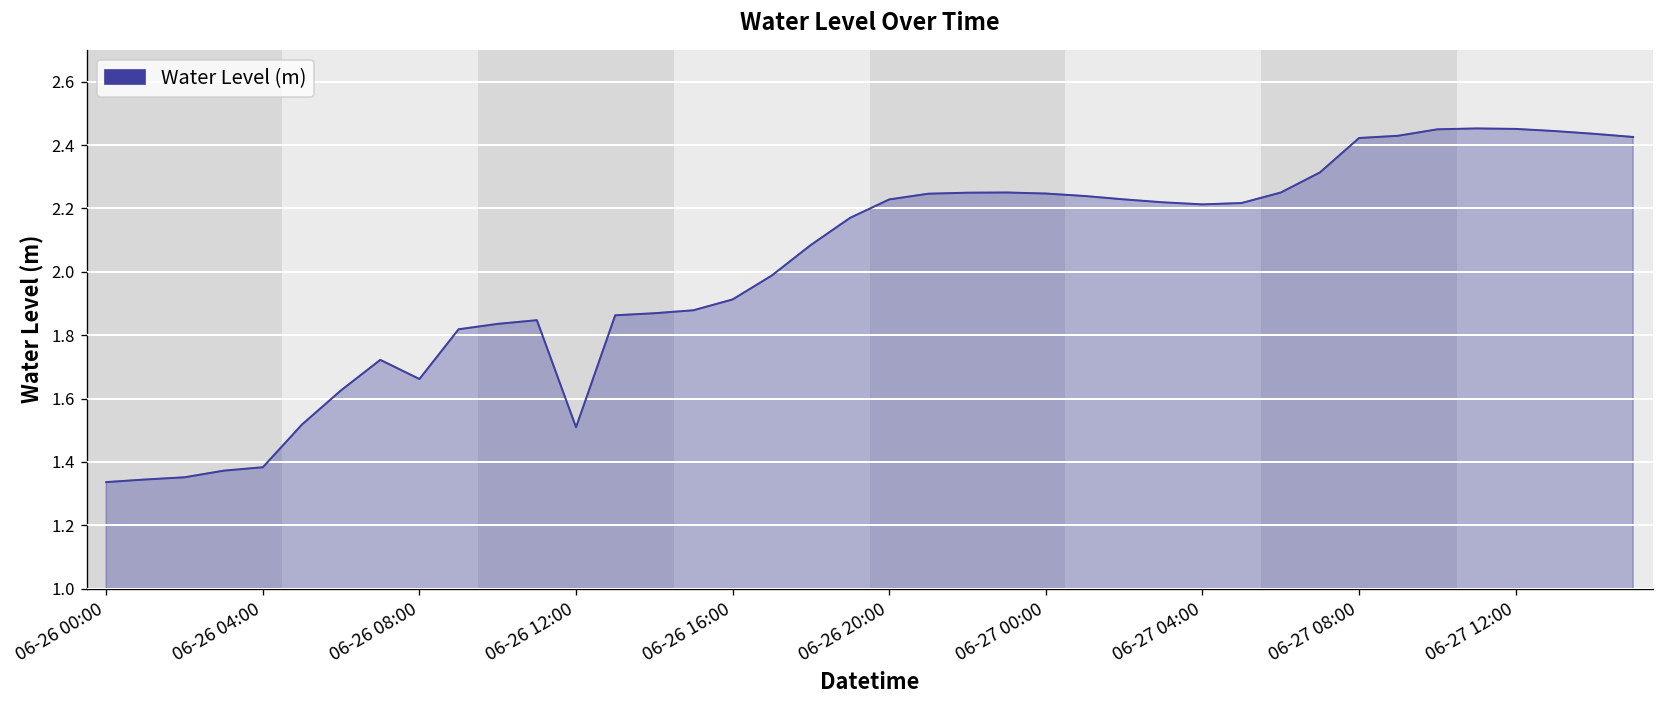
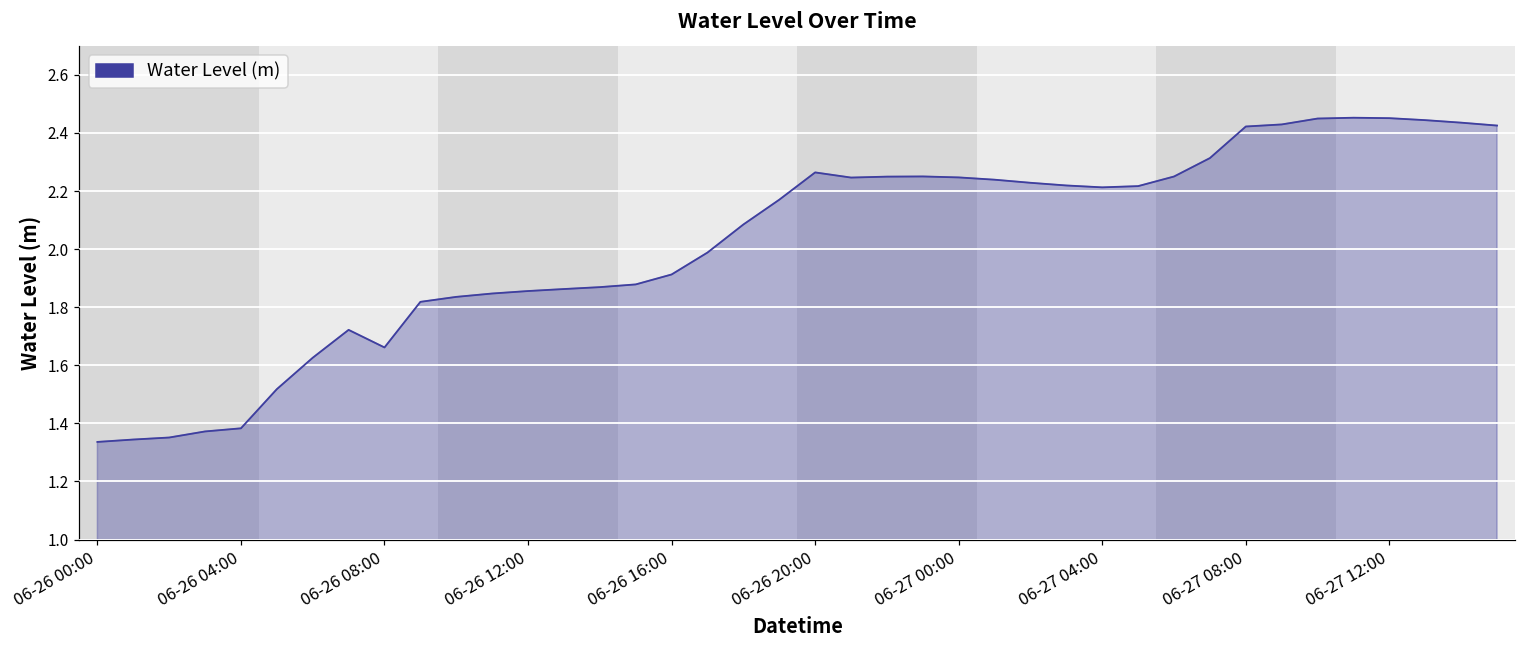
  {
    "06-26 00:00": 1.34,
    "06-26 04:00": 1.38,
    "06-26 08:00": 1.66,
-   "06-26 12:00": 1.51,
+   "06-26 12:00": 1.86,
    "06-26 16:00": 1.91,
-   "06-26 20:00": 2.23,
+   "06-26 20:00": 2.26,
    "06-27 00:00": 2.25,
    "06-27 04:00": 2.21,
    "06-27 08:00": 2.42,
    "06-27 12:00": 2.45
  }
